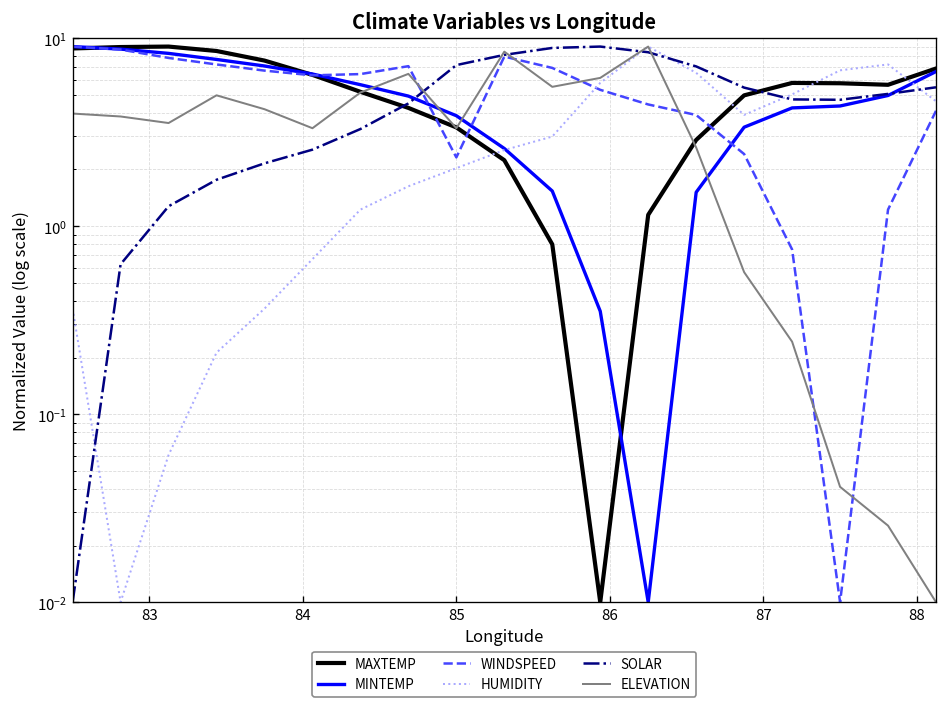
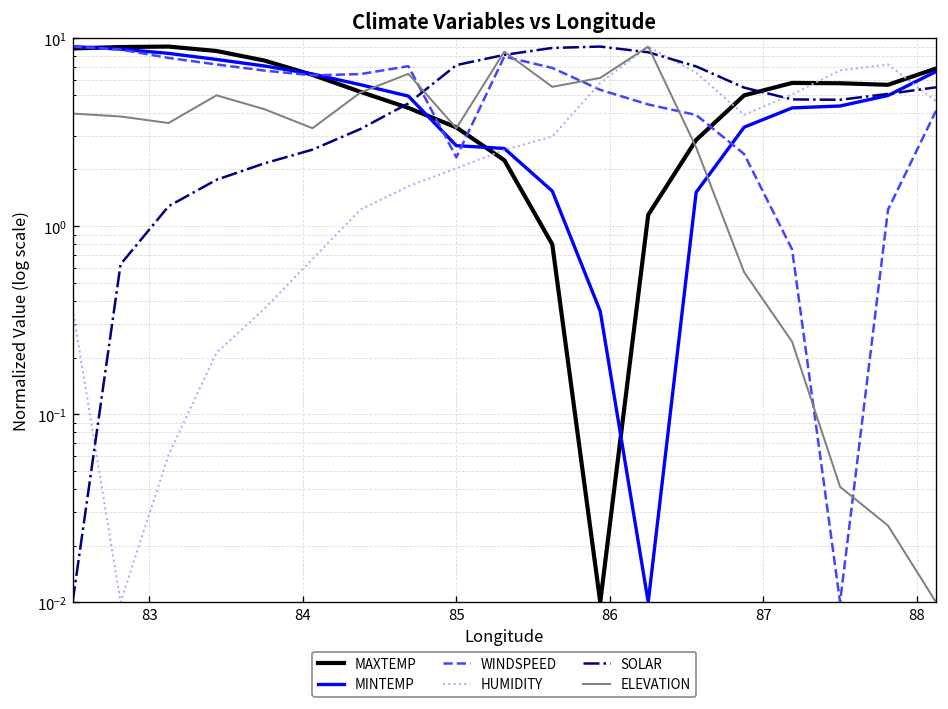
  {
    "MINTEMP": {
-     "85": 3.9
+     "85": 2.7
    },
    "WINDSPEED": {
      "85": 2.3
    },
    "HUMIDITY": {
      "85": 2.0
    },
    "SOLAR": {
      "85": 7
    }
  }
